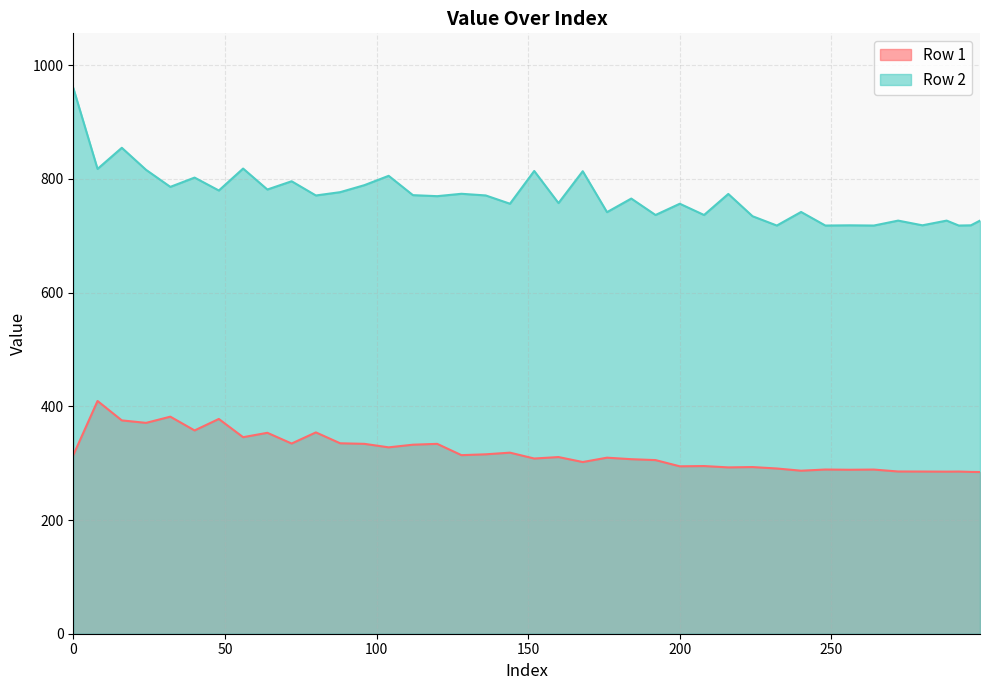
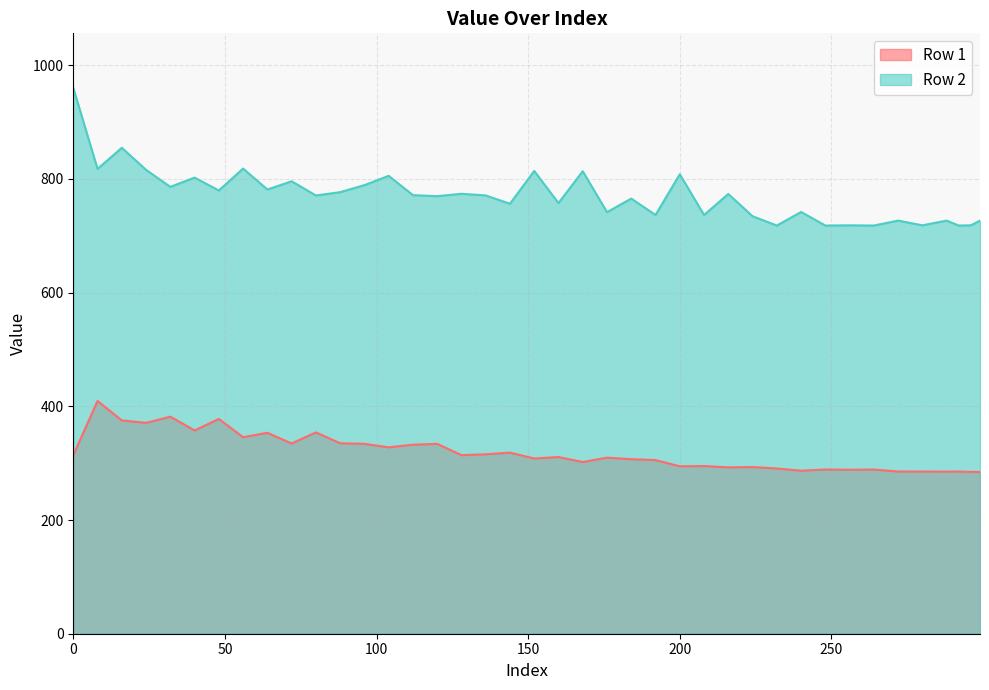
  {
    "Row 1": {
      "0": 310,
      "200": 290
    },
    "Row 2": {
      "0": 960,
-     "200": 760
+     "200": 810
    }
  }
